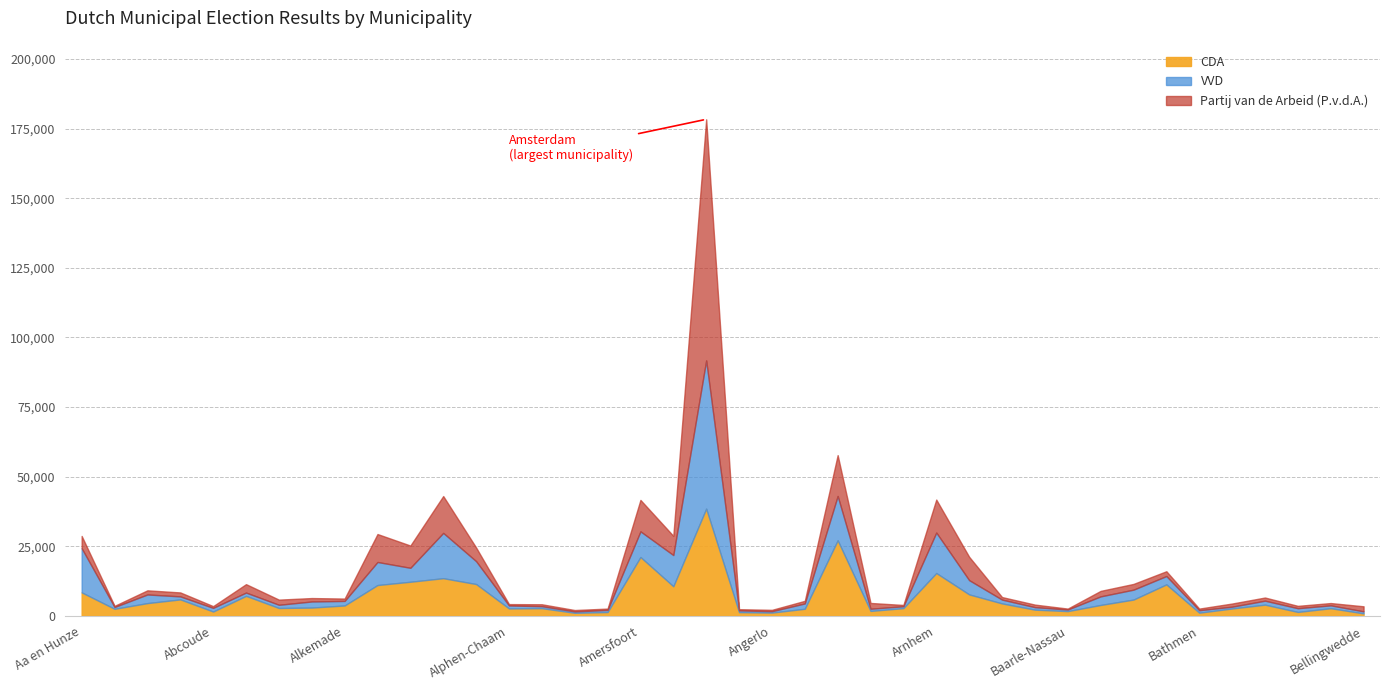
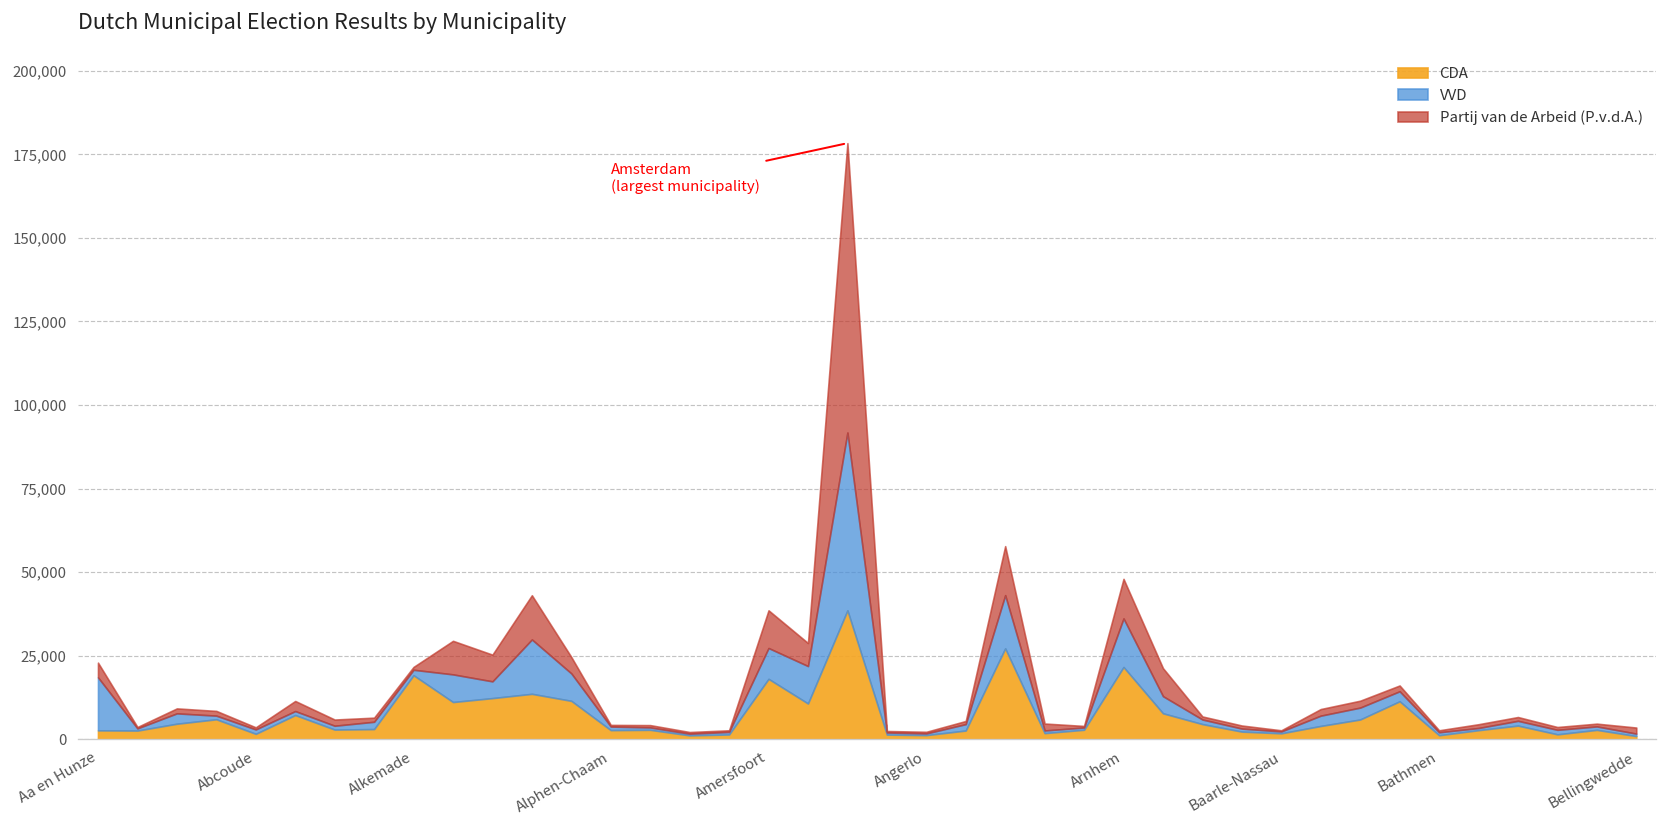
  {
    "CDA": {
-     "Aa en Hunze": "8,000",
+     "Aa en Hunze": "3,000",
      "Abcoude": "2,000",
-     "Alkemade": "4,000",
+     "Alkemade": "19,000",
      "Alphen-Chaam": "3,000",
-     "Amersfoort": "21,000",
-     "Arnhem": "15,000"
+     "Amersfoort": "18,000",
+     "Arnhem": "22,000"
    },
    "VVD": {
      "Aa en Hunze": "16,000",
      "Amersfoort": "9,000",
      "Arnhem": "15,000"
    },
    "Partij van de Arbeid (P.v.d.A.)": {
      "Aa en Hunze": "4,000",
      "Amersfoort": "11,000",
      "Arnhem": "12,000",
      "Bellingwedde": "2,000"
    }
  }
